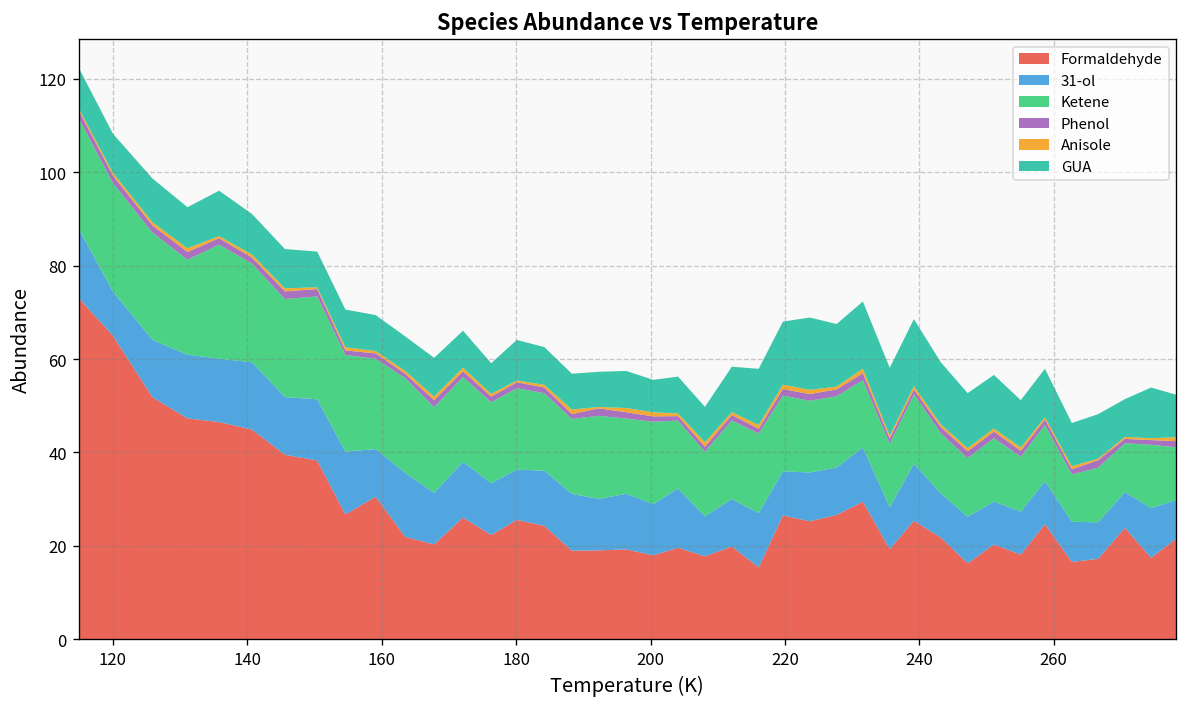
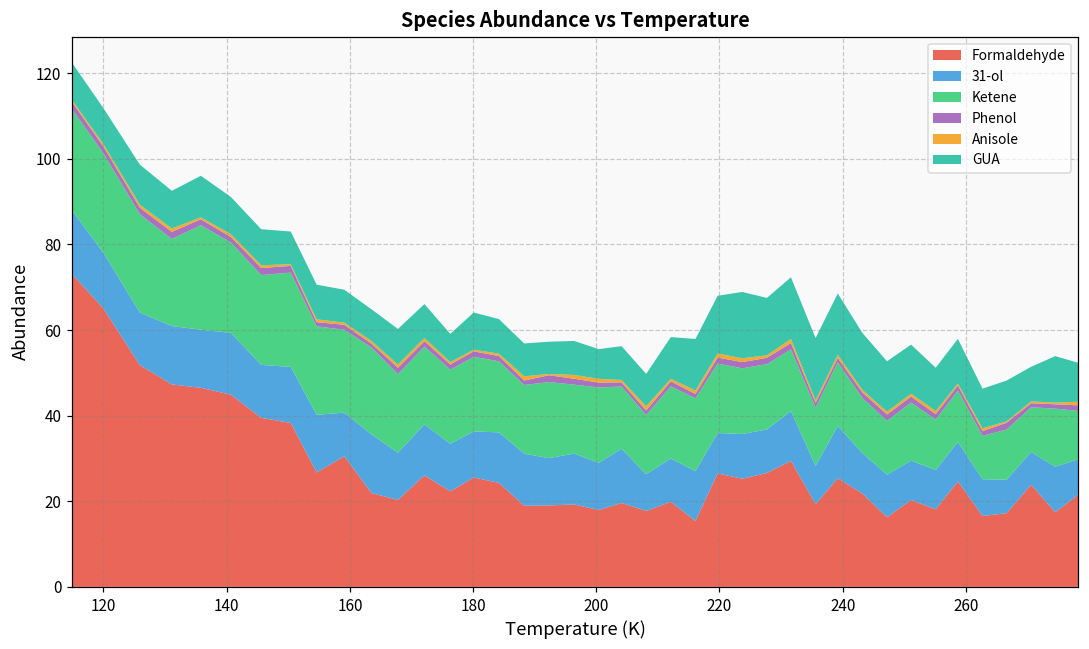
  {
    "Formaldehyde": {
      "120": 65
    },
    "31-ol": {
-     "120": 9
+     "120": 13
    }
  }
